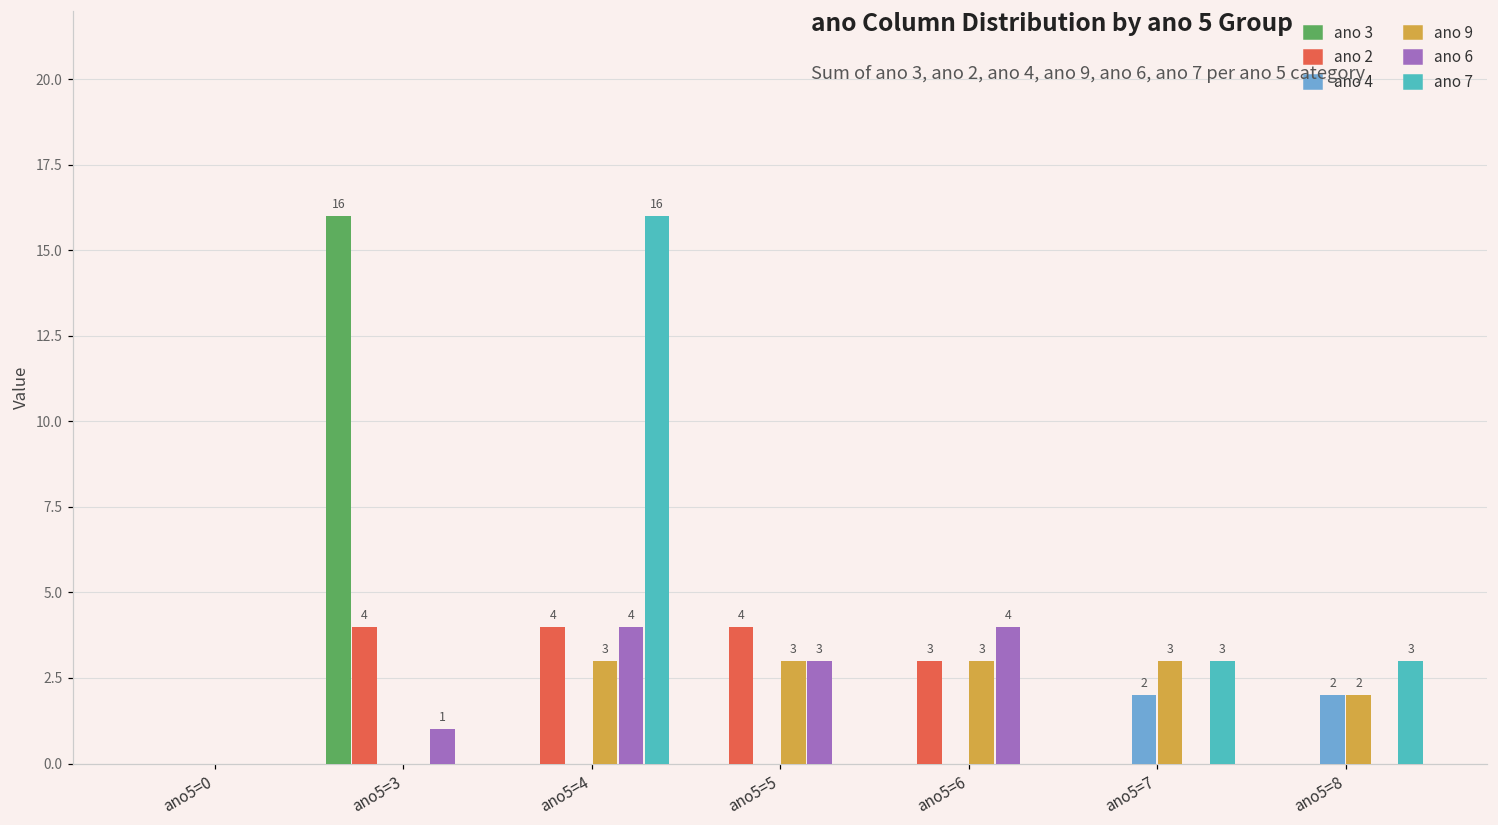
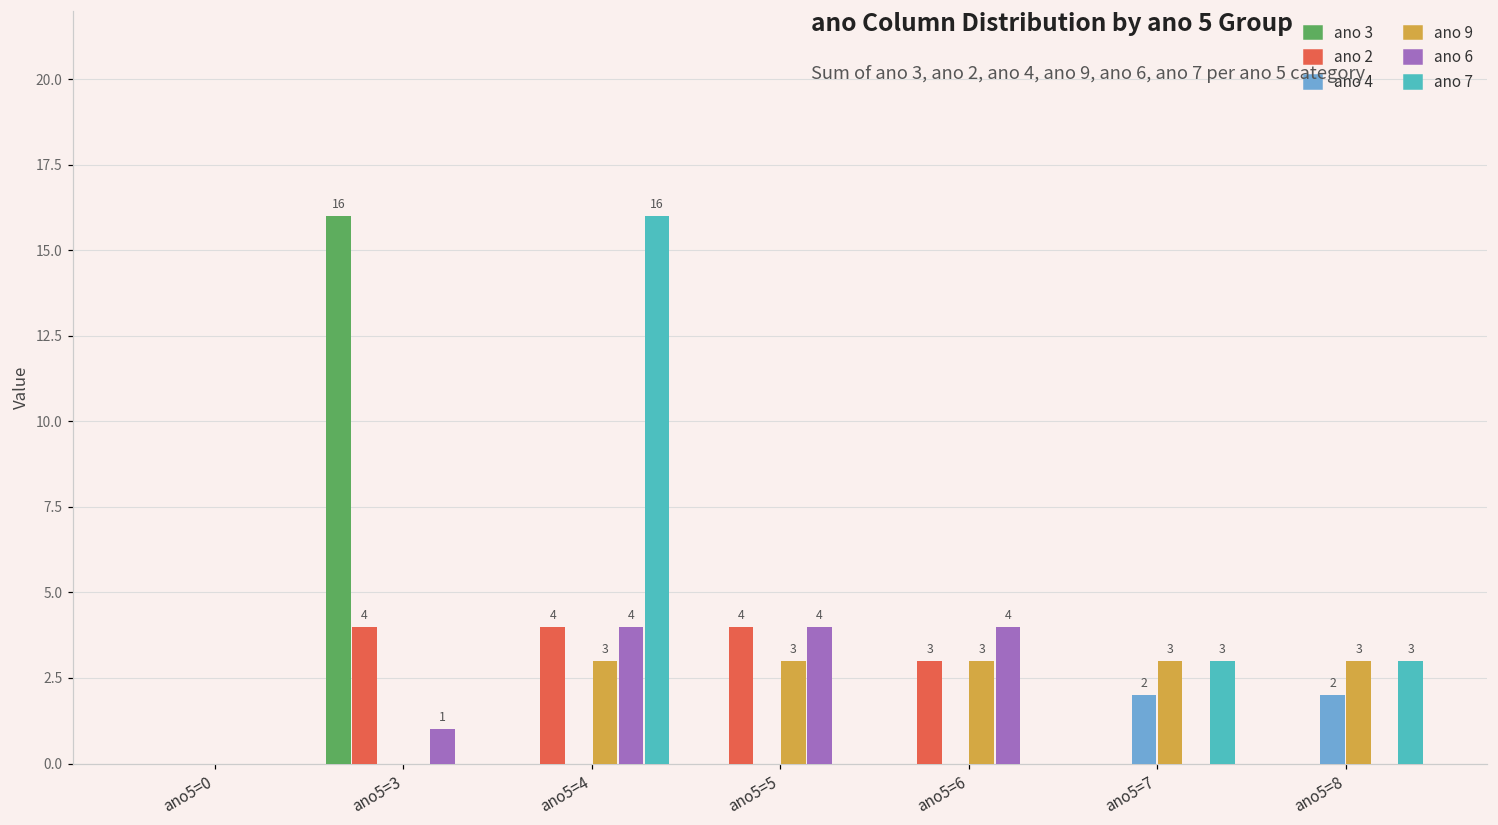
  {
    "ano 3": {
      "ano5=3": 16
    },
    "ano 2": {
      "ano5=3": 4,
      "ano5=4": 4,
      "ano5=5": 4,
      "ano5=6": 3
    },
    "ano 9": {
      "ano5=4": 3,
      "ano5=5": 3,
      "ano5=6": 3,
      "ano5=7": 3,
-     "ano5=8": 2
+     "ano5=8": 3
    },
    "ano 6": {
      "ano5=3": 1,
      "ano5=4": 4,
-     "ano5=5": 3,
+     "ano5=5": 4,
      "ano5=6": 4
    }
  }
